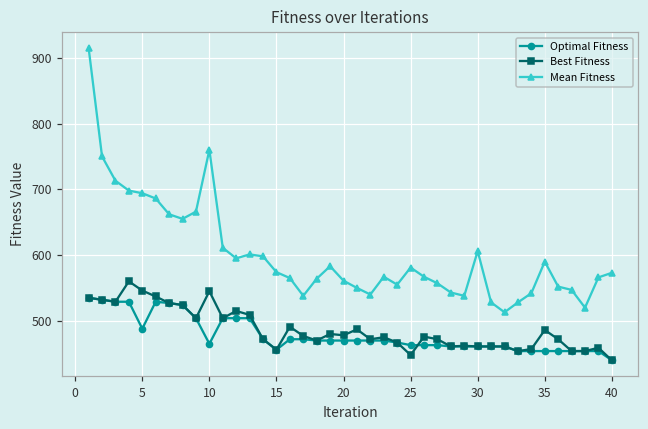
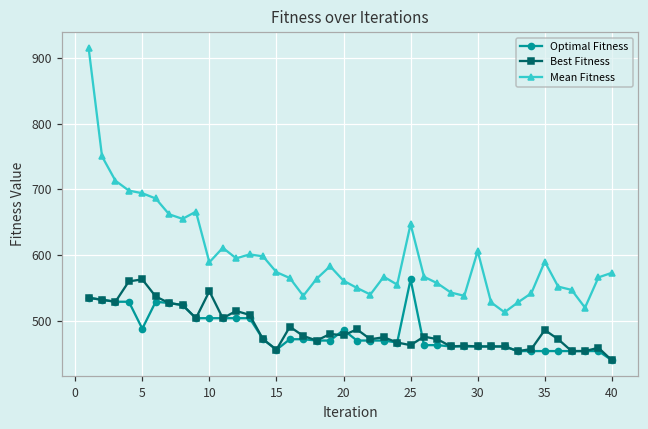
  {
    "Optimal Fitness": {
      "5": 490,
-     "10": 470,
-     "20": 470,
-     "25": 460,
+     "10": 500,
+     "20": 490,
+     "25": 560,
      "35": 450
    },
    "Best Fitness": {
-     "5": 550,
+     "5": 560,
      "10": 550,
      "20": 480,
-     "25": 450,
+     "25": 460,
      "35": 490
    },
    "Mean Fitness": {
      "5": 690,
-     "10": 760,
+     "10": 590,
      "15": 570,
      "20": 560,
-     "25": 580,
+     "25": 650,
      "30": 610,
      "35": 590,
      "40": 570
    }
  }
